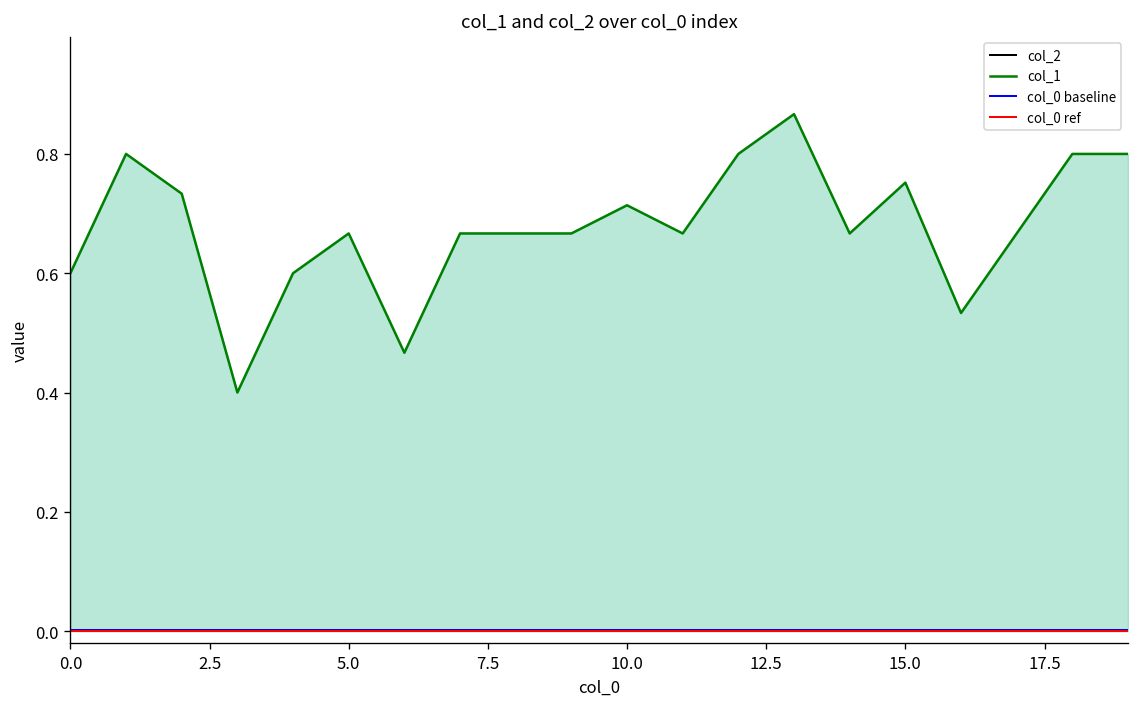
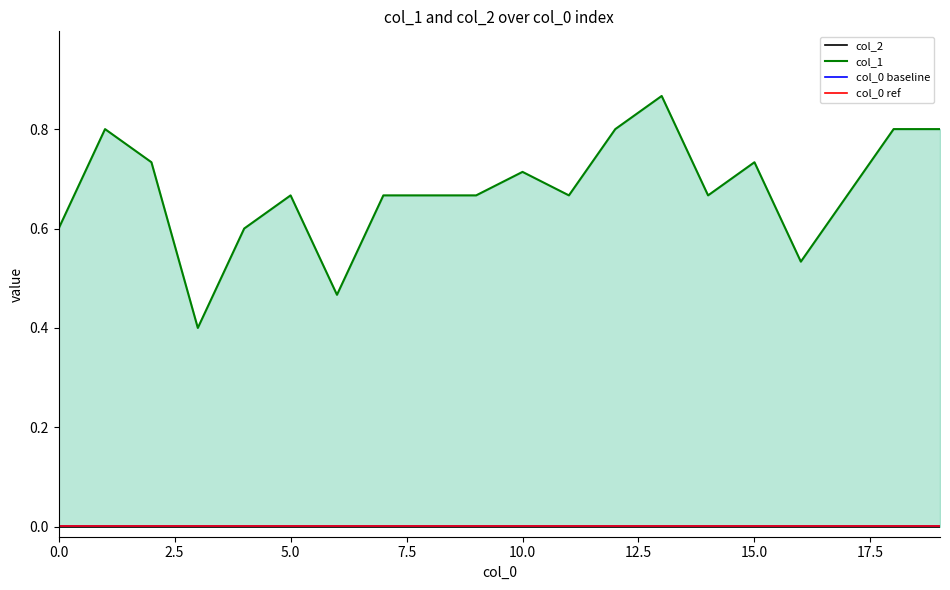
  {
    "col_1": {
      "0.0": 0.60,
      "5.0": 0.67,
      "10.0": 0.71,
-     "15.0": 0.75
+     "15.0": 0.73
    }
  }
